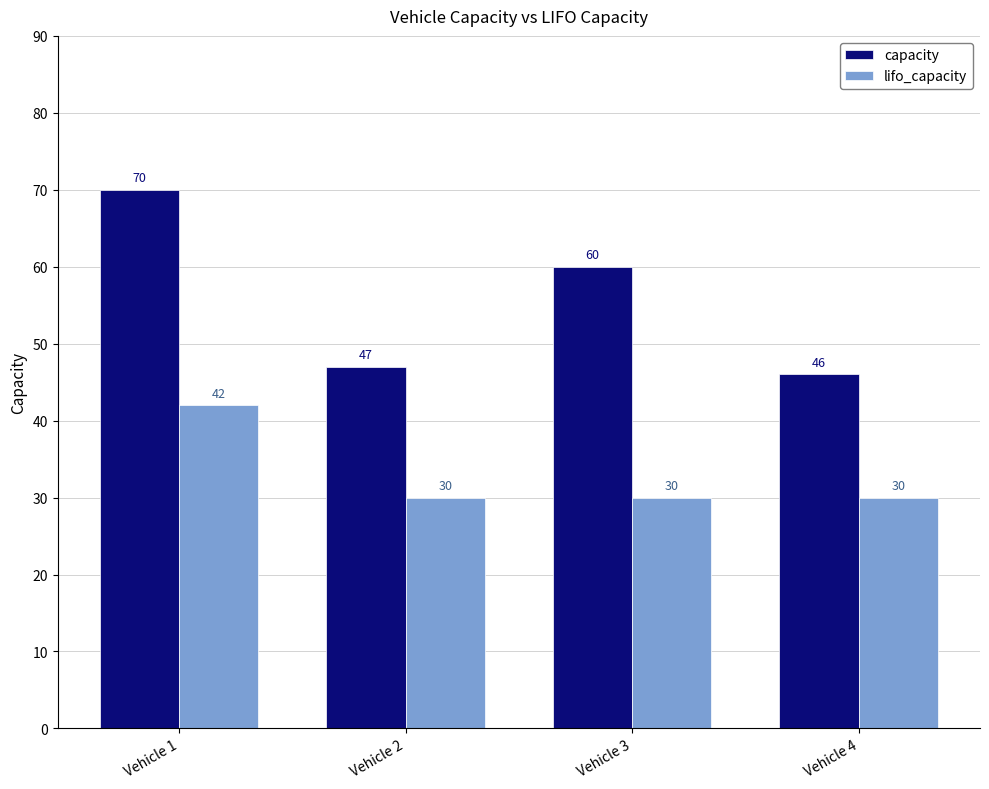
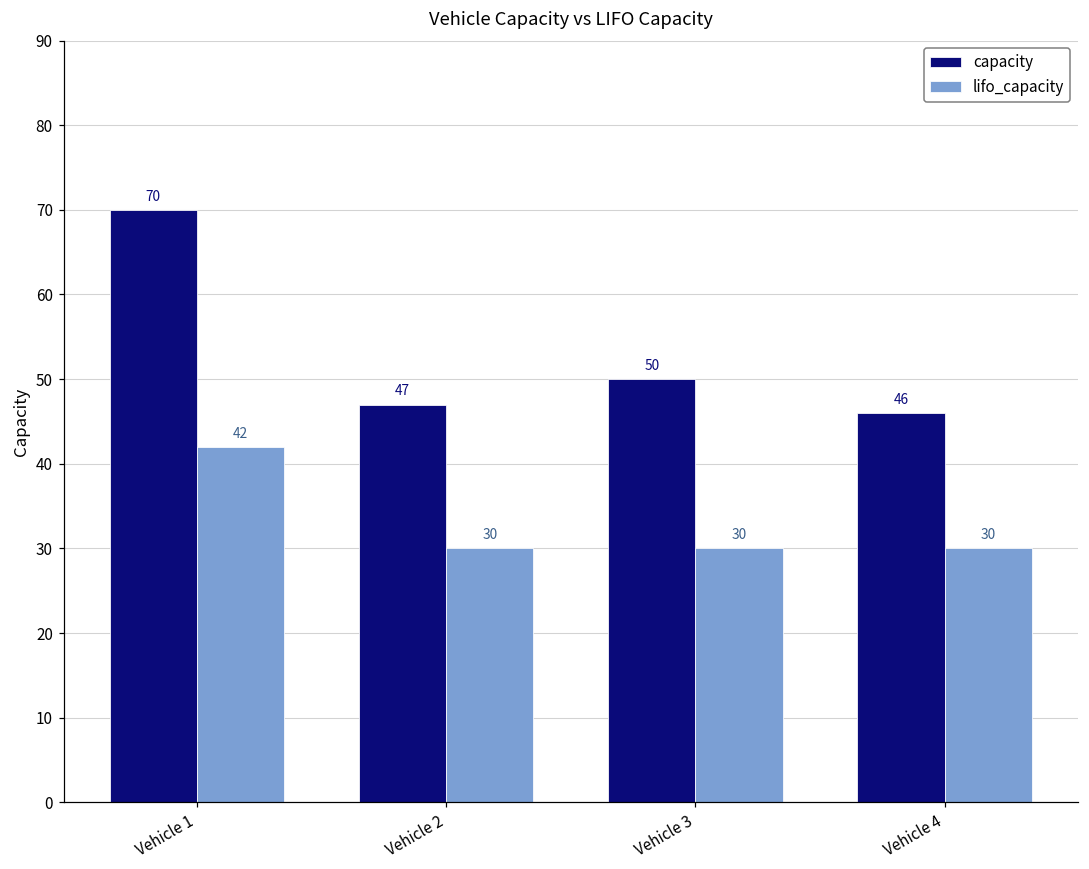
  {
    "capacity": {
      "Vehicle 1": 70,
      "Vehicle 2": 47,
-     "Vehicle 3": 60,
+     "Vehicle 3": 50,
      "Vehicle 4": 46
    },
    "lifo_capacity": {
      "Vehicle 1": 42,
      "Vehicle 2": 30,
      "Vehicle 3": 30,
      "Vehicle 4": 30
    }
  }
